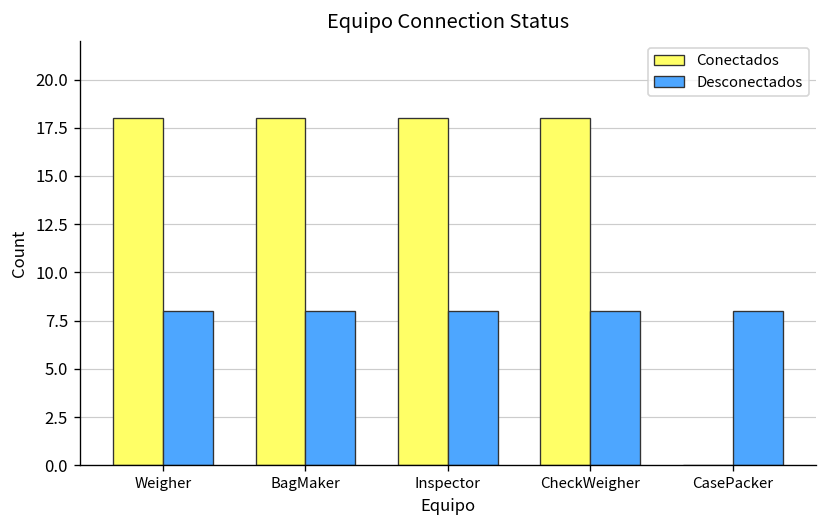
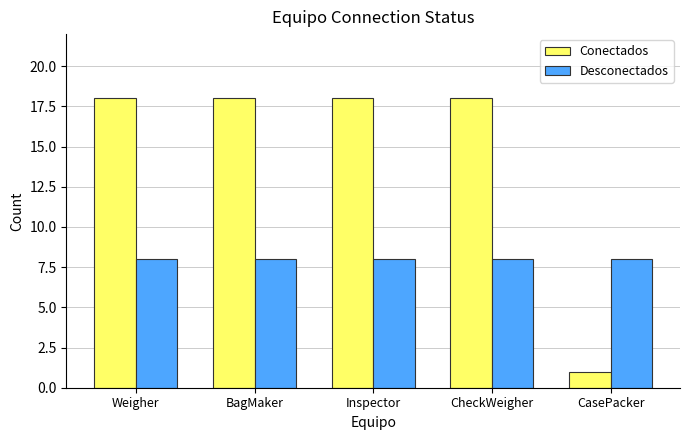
  {
    "Conectados": {
      "Weigher": 18,
      "BagMaker": 18,
      "Inspector": 18,
      "CheckWeigher": 18,
-     "CasePacker": 0
+     "CasePacker": 1
    },
    "Desconectados": {
      "Weigher": 8,
      "BagMaker": 8,
      "Inspector": 8,
      "CheckWeigher": 8,
      "CasePacker": 8
    }
  }
